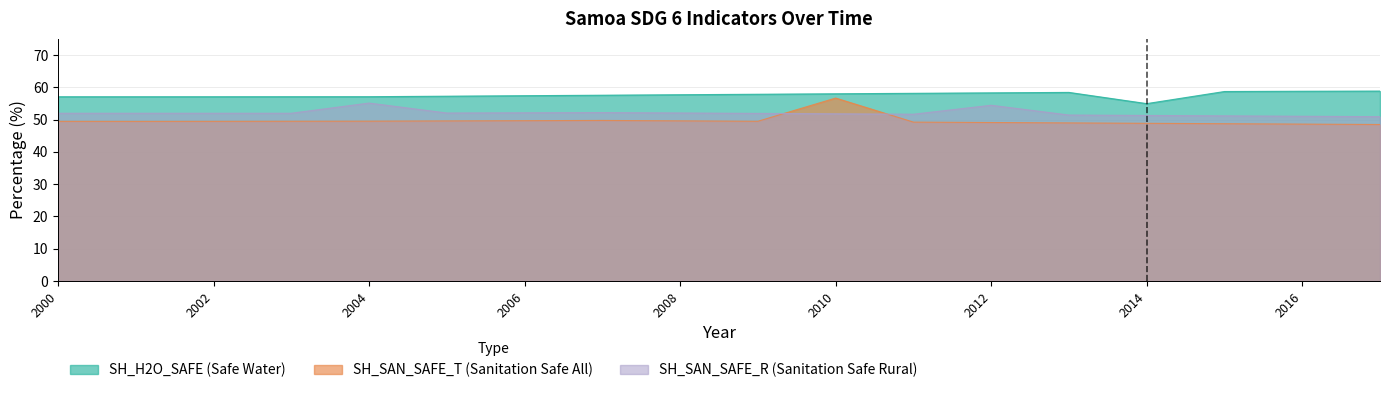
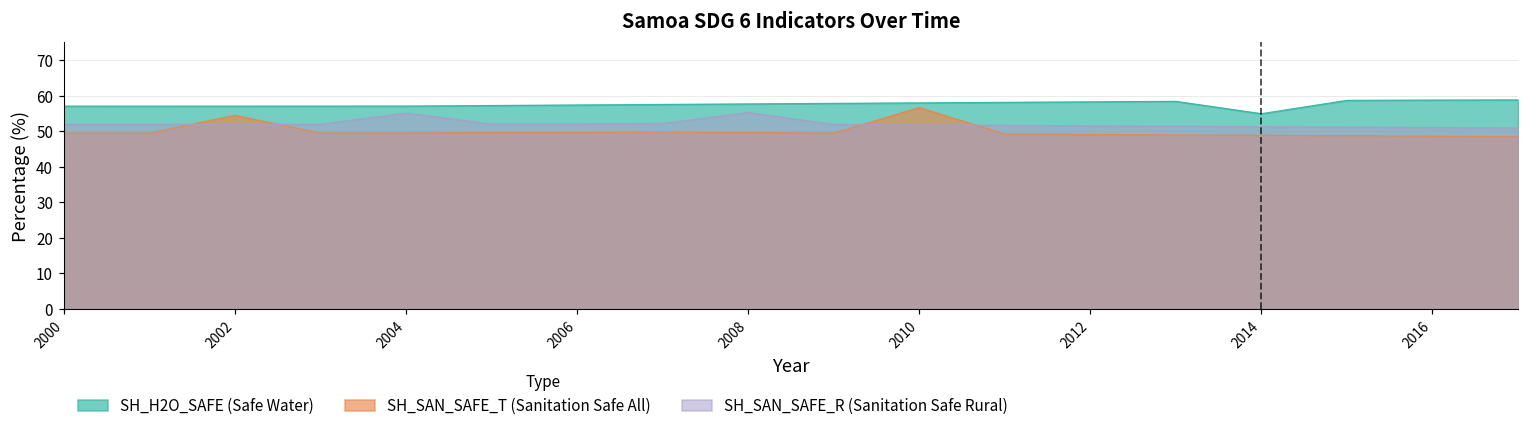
  {
    "SH_H2O_SAFE (Safe Water)": {
      "2000": 57,
      "2002": 57,
      "2004": 57,
      "2006": 57,
      "2008": 58,
      "2010": 58,
      "2012": 58,
      "2014": 55,
      "2016": 59
    },
    "SH_SAN_SAFE_T (Sanitation Safe All)": {
      "2000": 49,
-     "2002": 49,
+     "2002": 54,
      "2004": 50,
      "2006": 50,
      "2008": 50,
      "2010": 57,
      "2012": 49,
      "2014": 49,
      "2016": 49
    },
    "SH_SAN_SAFE_R (Sanitation Safe Rural)": {
      "2000": 52,
      "2002": 52,
      "2004": 55,
      "2006": 52,
-     "2008": 52,
+     "2008": 55,
      "2010": 52,
-     "2012": 54,
+     "2012": 52,
      "2014": 51,
      "2016": 51
    }
  }
